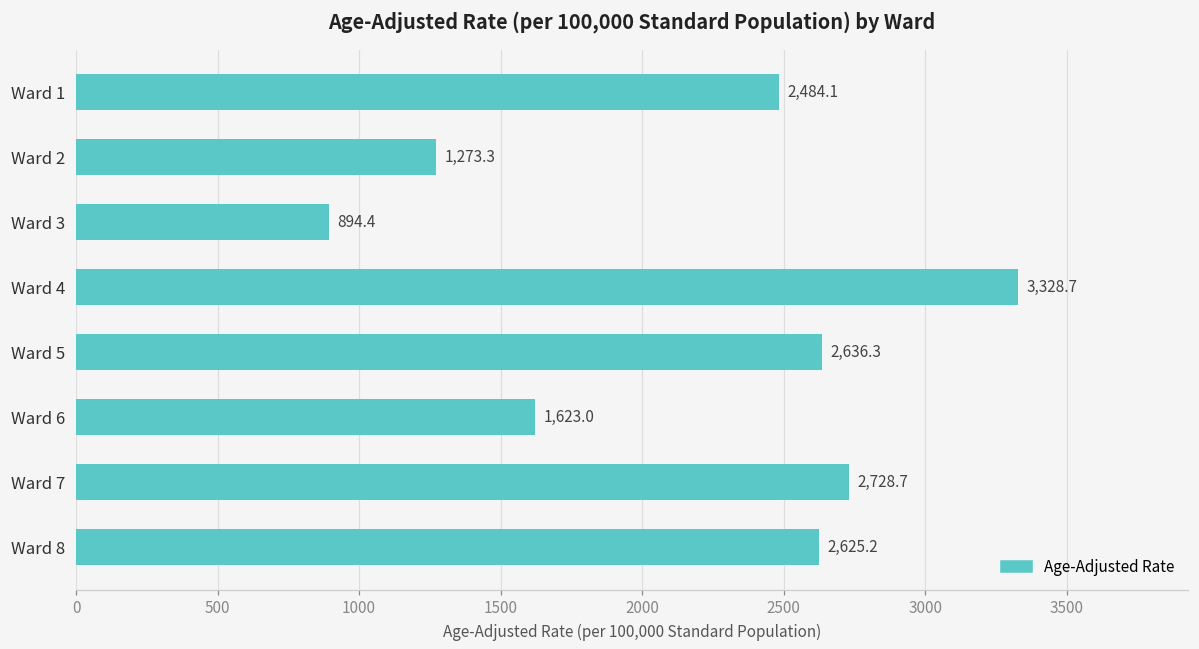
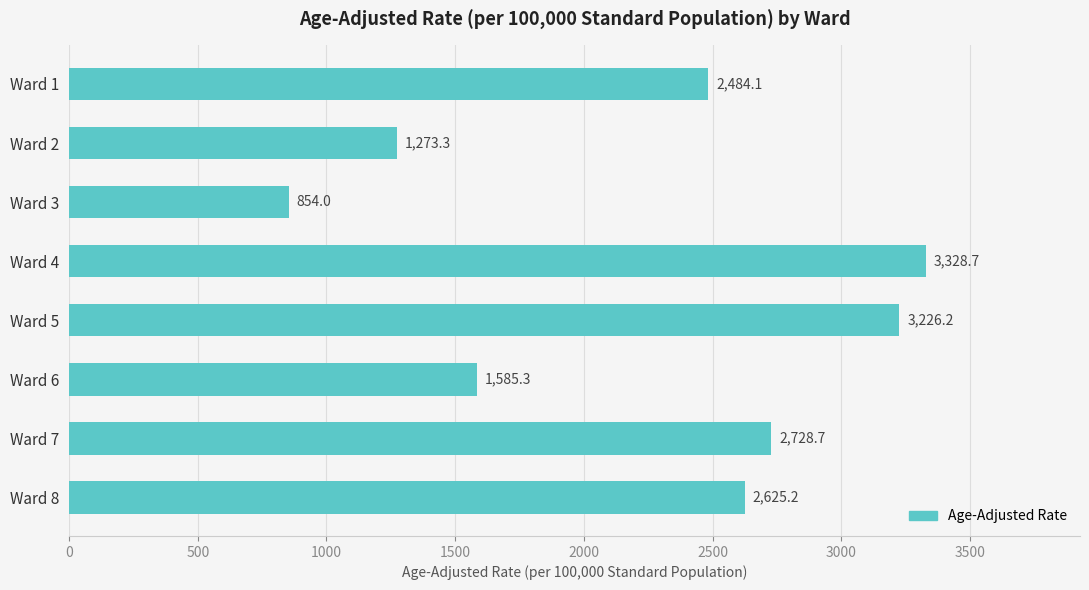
  {
    "Ward 1": "2,484.1",
    "Ward 2": "1,273.3",
-   "Ward 3": "894.4",
+   "Ward 3": "854.0",
    "Ward 4": "3,328.7",
-   "Ward 5": "2,636.3",
-   "Ward 6": "1,623.0",
+   "Ward 5": "3,226.2",
+   "Ward 6": "1,585.3",
    "Ward 7": "2,728.7",
    "Ward 8": "2,625.2"
  }
